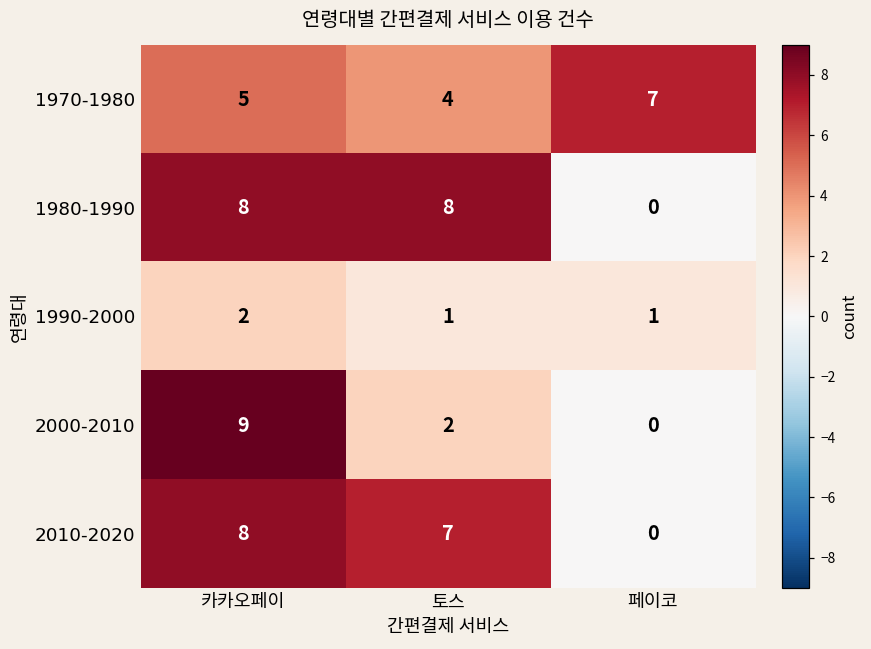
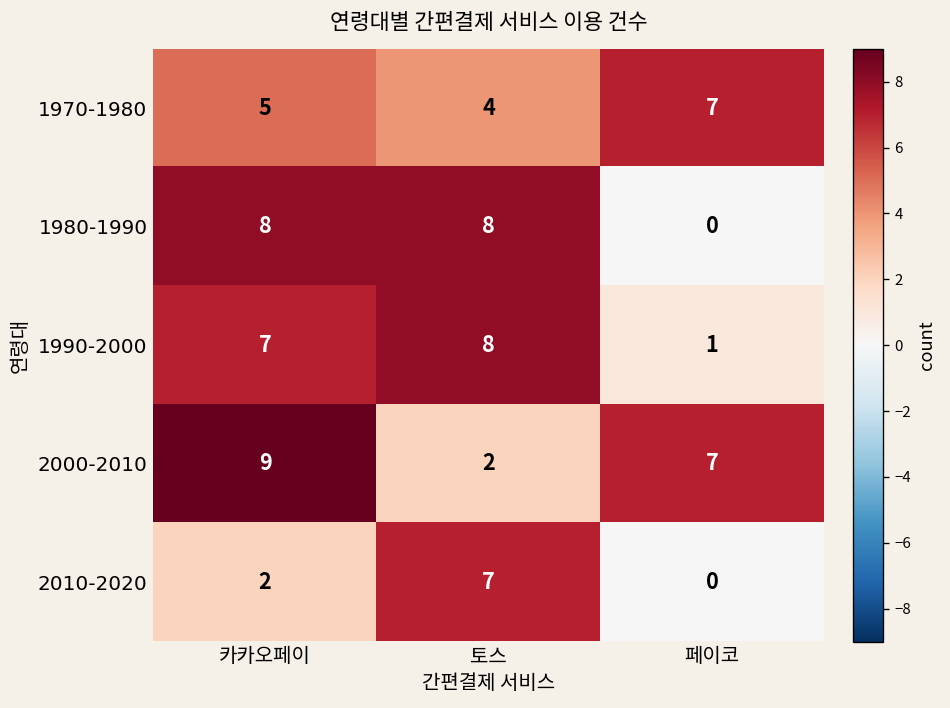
  {
    "1970-1980": {
      "카카오페이": 5,
      "토스": 4,
      "페이코": 7
    },
    "1980-1990": {
      "카카오페이": 8,
      "토스": 8,
      "페이코": 0
    },
    "1990-2000": {
-     "카카오페이": 2,
-     "토스": 1,
+     "카카오페이": 7,
+     "토스": 8,
      "페이코": 1
    },
    "2000-2010": {
      "카카오페이": 9,
      "토스": 2,
-     "페이코": 0
+     "페이코": 7
    },
    "2010-2020": {
-     "카카오페이": 8,
+     "카카오페이": 2,
      "토스": 7,
      "페이코": 0
    }
  }
